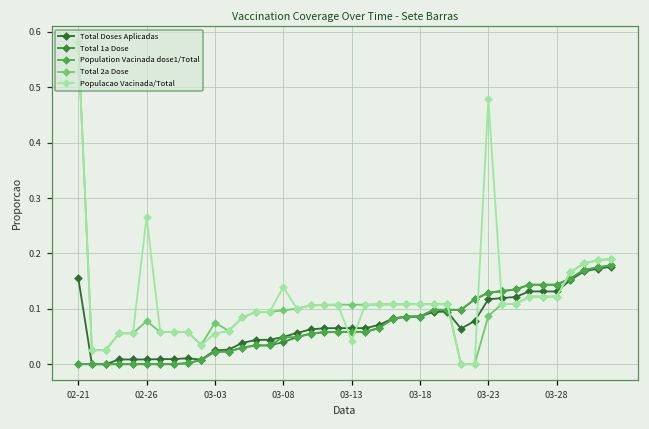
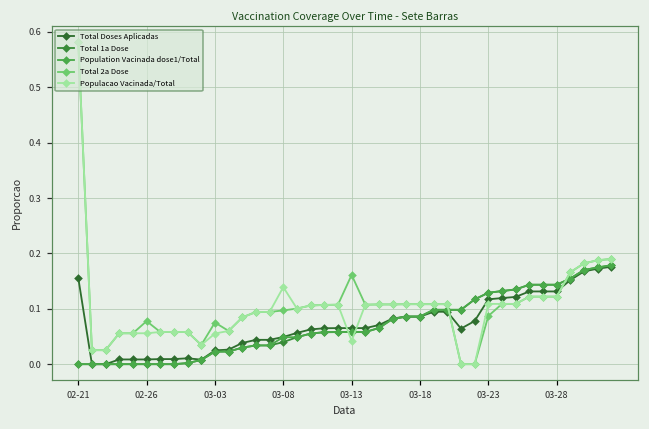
  {
    "Total 2a Dose": {
      "02-26": 0.08,
      "03-03": 0.08,
      "03-08": 0.10,
-     "03-13": 0.11,
+     "03-13": 0.16,
      "03-23": 0.09
    },
    "Populacao Vacinada/Total": {
-     "02-26": 0.27,
+     "02-26": 0.06,
      "03-03": 0.06,
      "03-08": 0.14,
      "03-13": 0.04,
-     "03-23": 0.48
+     "03-23": 0.11
    }
  }
